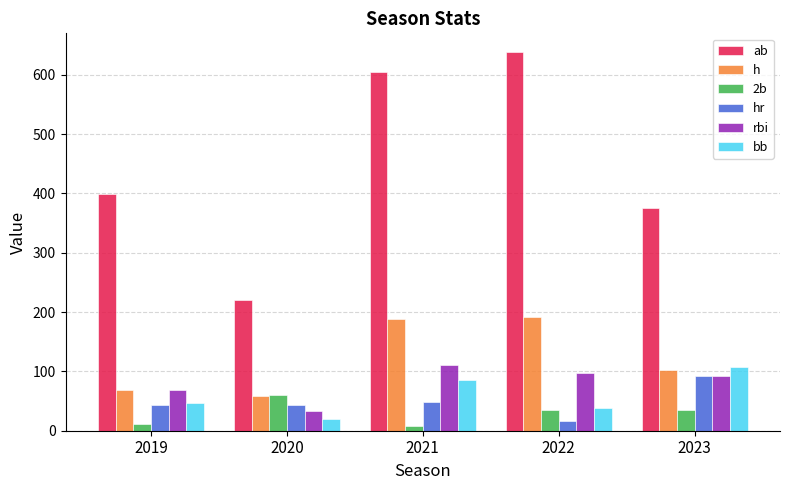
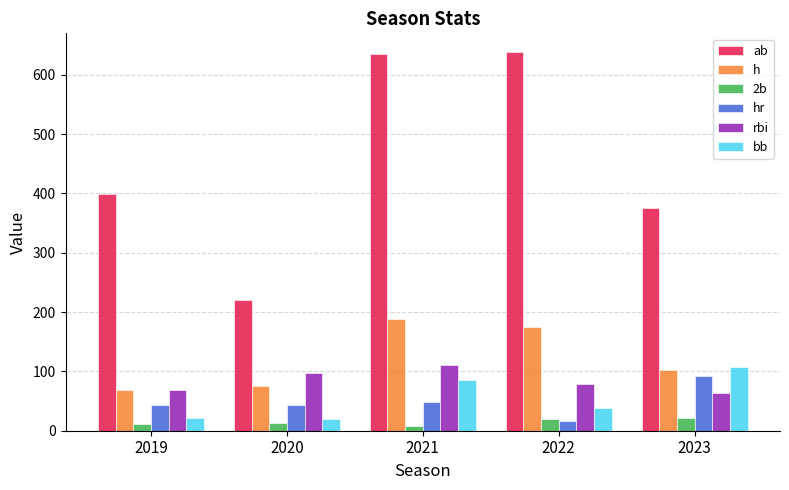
  {
    "ab": {
      "2019": 400,
      "2020": 220,
-     "2021": 600,
+     "2021": 640,
      "2022": 640,
      "2023": 380
    },
    "h": {
      "2019": 70,
-     "2020": 60,
+     "2020": 80,
      "2021": 190,
-     "2022": 190,
+     "2022": 180,
      "2023": 100
    },
    "2b": {
      "2019": 10,
-     "2020": 60,
+     "2020": 10,
      "2021": 10,
-     "2022": 40,
-     "2023": 40
+     "2022": 20,
+     "2023": 20
    },
    "hr": {
      "2019": 40,
      "2020": 40,
      "2021": 50,
      "2022": 20,
      "2023": 90
    },
    "rbi": {
      "2019": 70,
-     "2020": 30,
+     "2020": 100,
      "2021": 110,
-     "2022": 100,
-     "2023": 90
+     "2022": 80,
+     "2023": 60
    },
    "bb": {
-     "2019": 50,
+     "2019": 20,
      "2020": 20,
      "2021": 90,
      "2022": 40,
      "2023": 110
    }
  }
